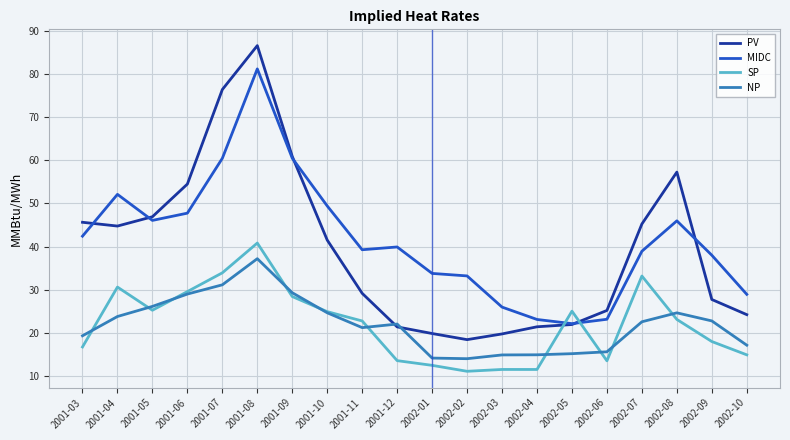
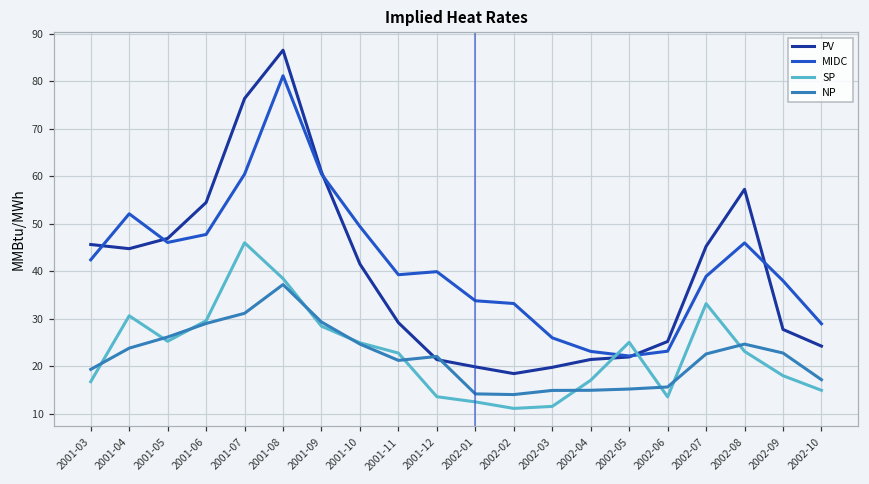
  {
    "SP": {
      "2001-03": 17,
      "2001-04": 31,
      "2001-05": 25,
-     "2001-07": 34,
-     "2001-08": 41,
+     "2001-07": 46,
+     "2001-08": 38,
      "2001-09": 28,
      "2001-11": 23,
      "2001-12": 14,
      "2002-01": 12,
      "2002-02": 11,
      "2002-03": 12,
-     "2002-04": 12,
+     "2002-04": 17,
      "2002-05": 25,
      "2002-06": 14,
      "2002-07": 33,
      "2002-08": 23,
      "2002-09": 18,
      "2002-10": 15
    }
  }
